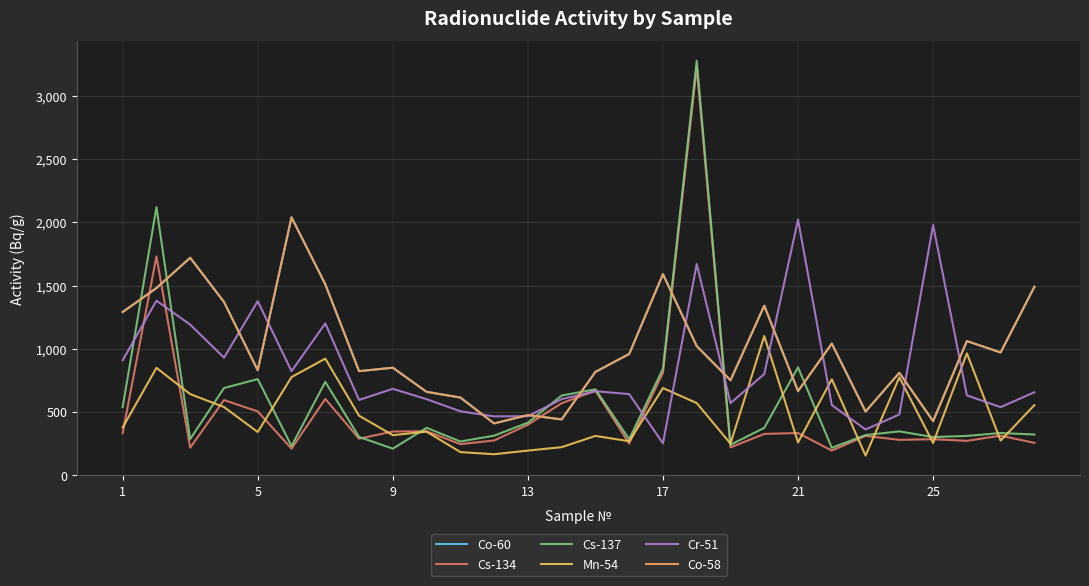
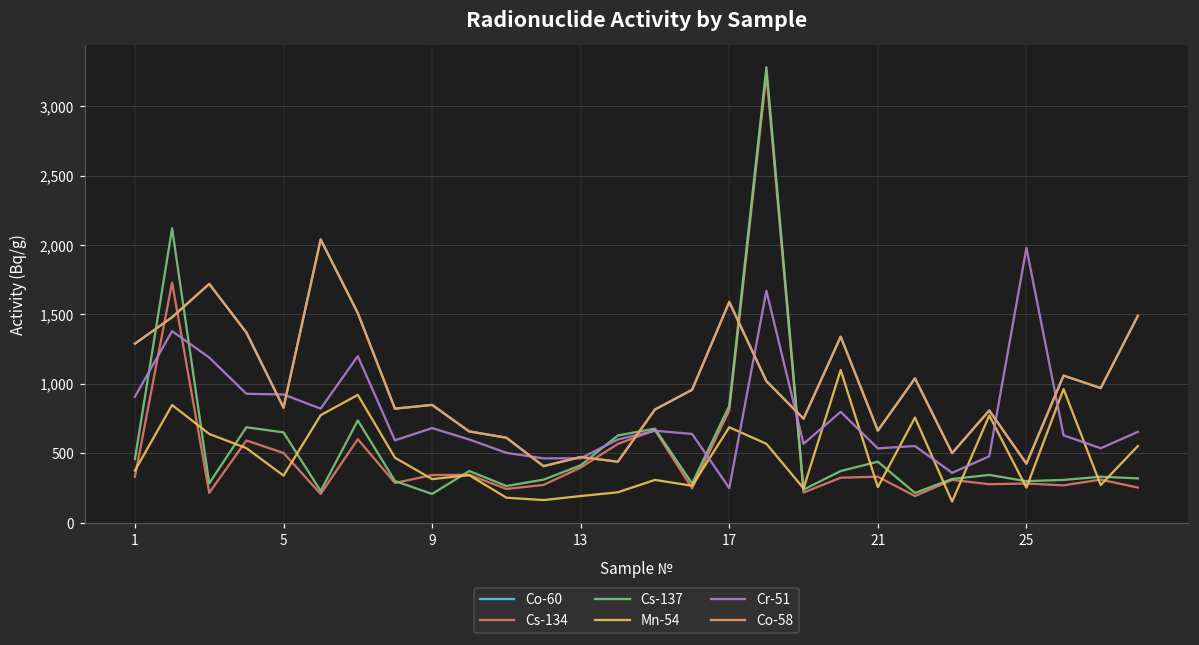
  {
    "Cs-137": {
-     "1": "540",
-     "5": "760",
+     "1": "460",
+     "5": "650",
      "9": "210",
      "17": "840",
-     "21": "850"
+     "21": "440"
    },
    "Cr-51": {
      "1": "910",
-     "5": "1,380",
+     "5": "920",
      "9": "680",
      "17": "250",
-     "21": "2,020",
+     "21": "540",
      "25": "1,980"
    }
  }
